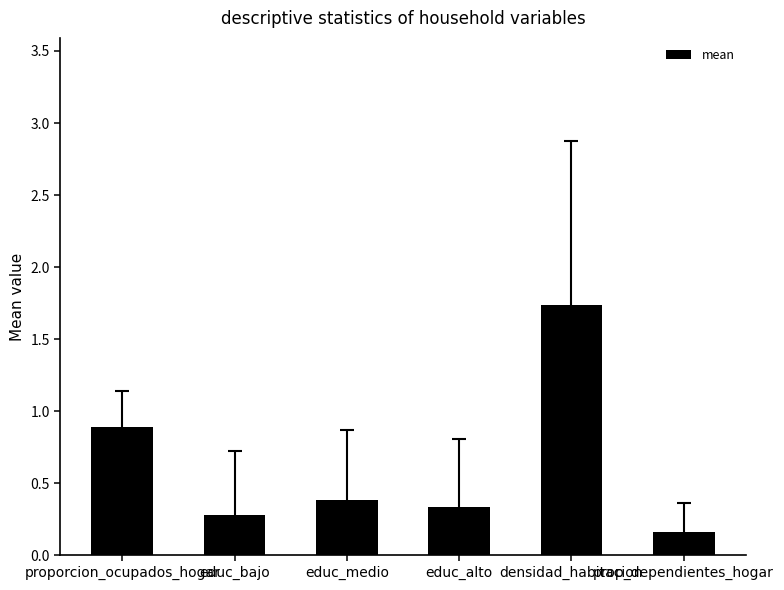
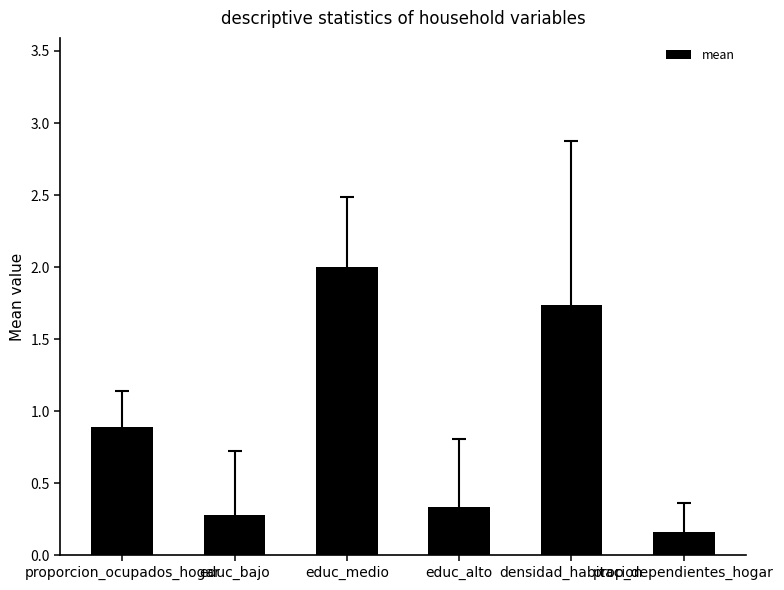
  {
    "mean": {
      "proporcion_ocupados_hogar": 0.89,
-     "educ_medio": 0.39,
+     "educ_medio": 2.00,
      "educ_alto": 0.34
    }
  }
